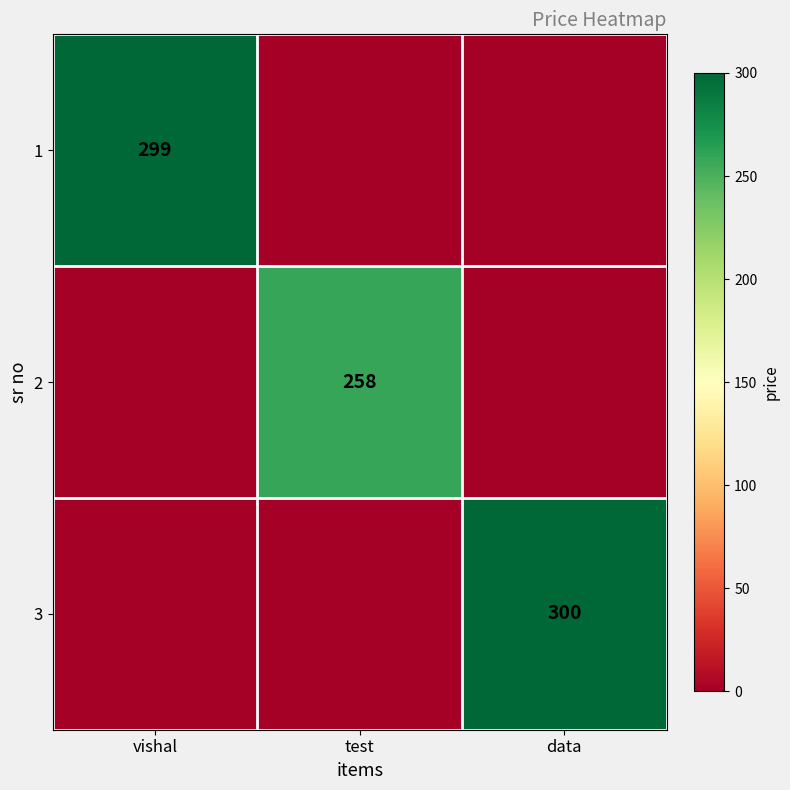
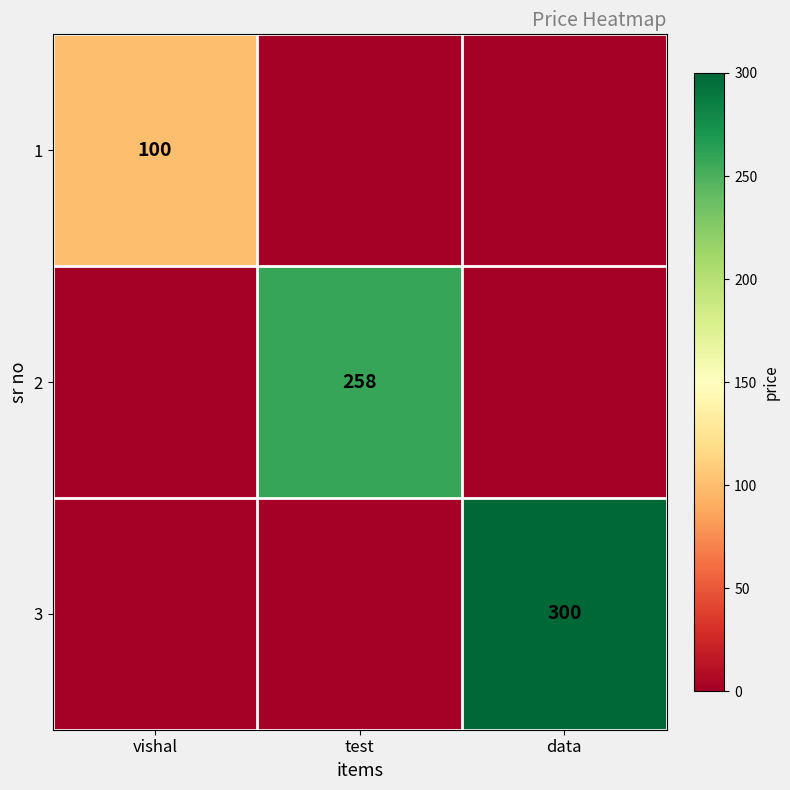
  {
    "1": {
-     "vishal": 299
+     "vishal": 100
    },
    "2": {
      "test": 258
    },
    "3": {
      "data": 300
    }
  }
